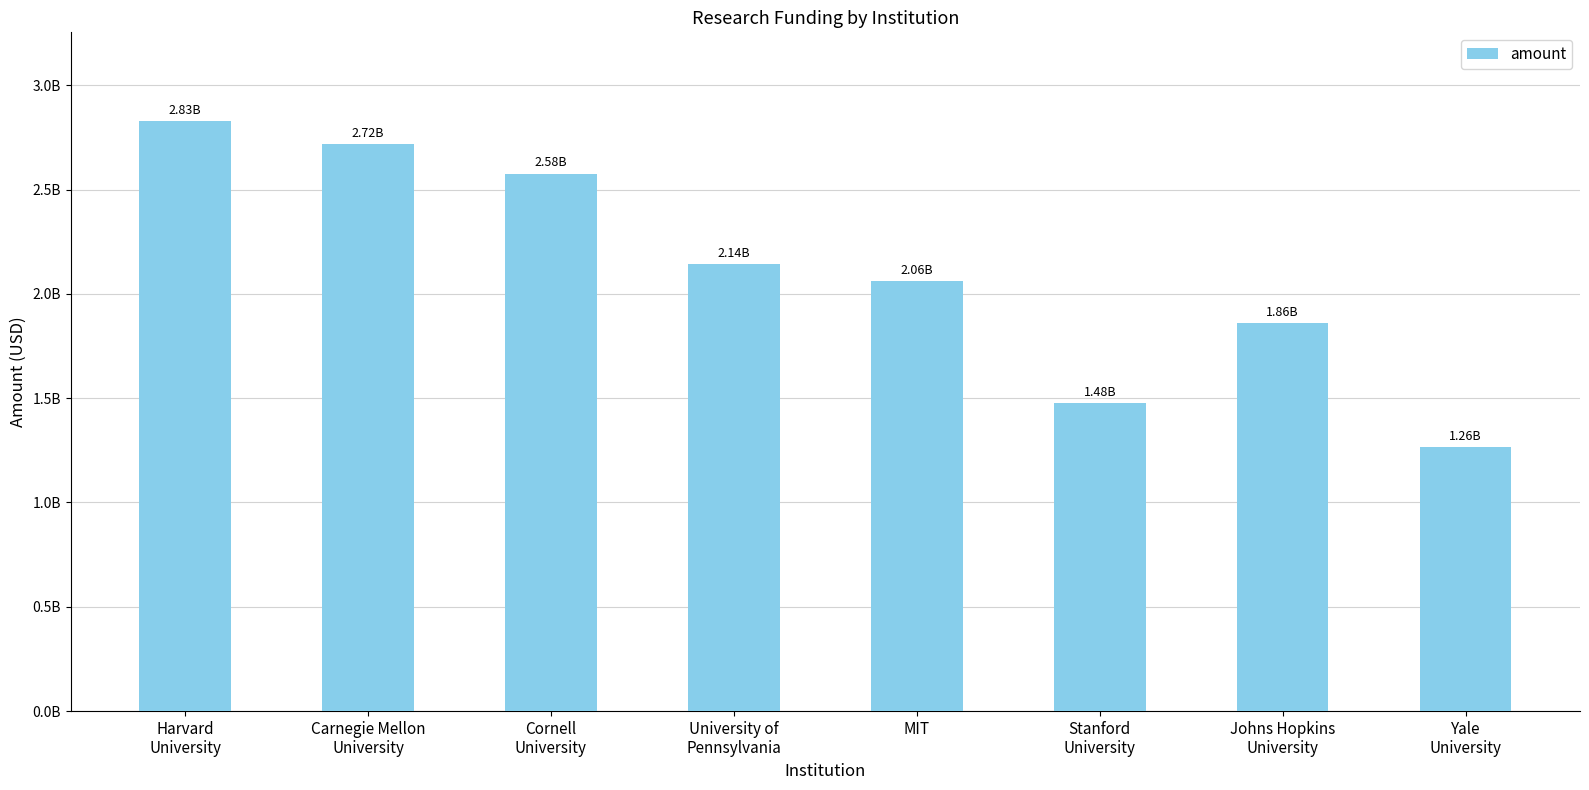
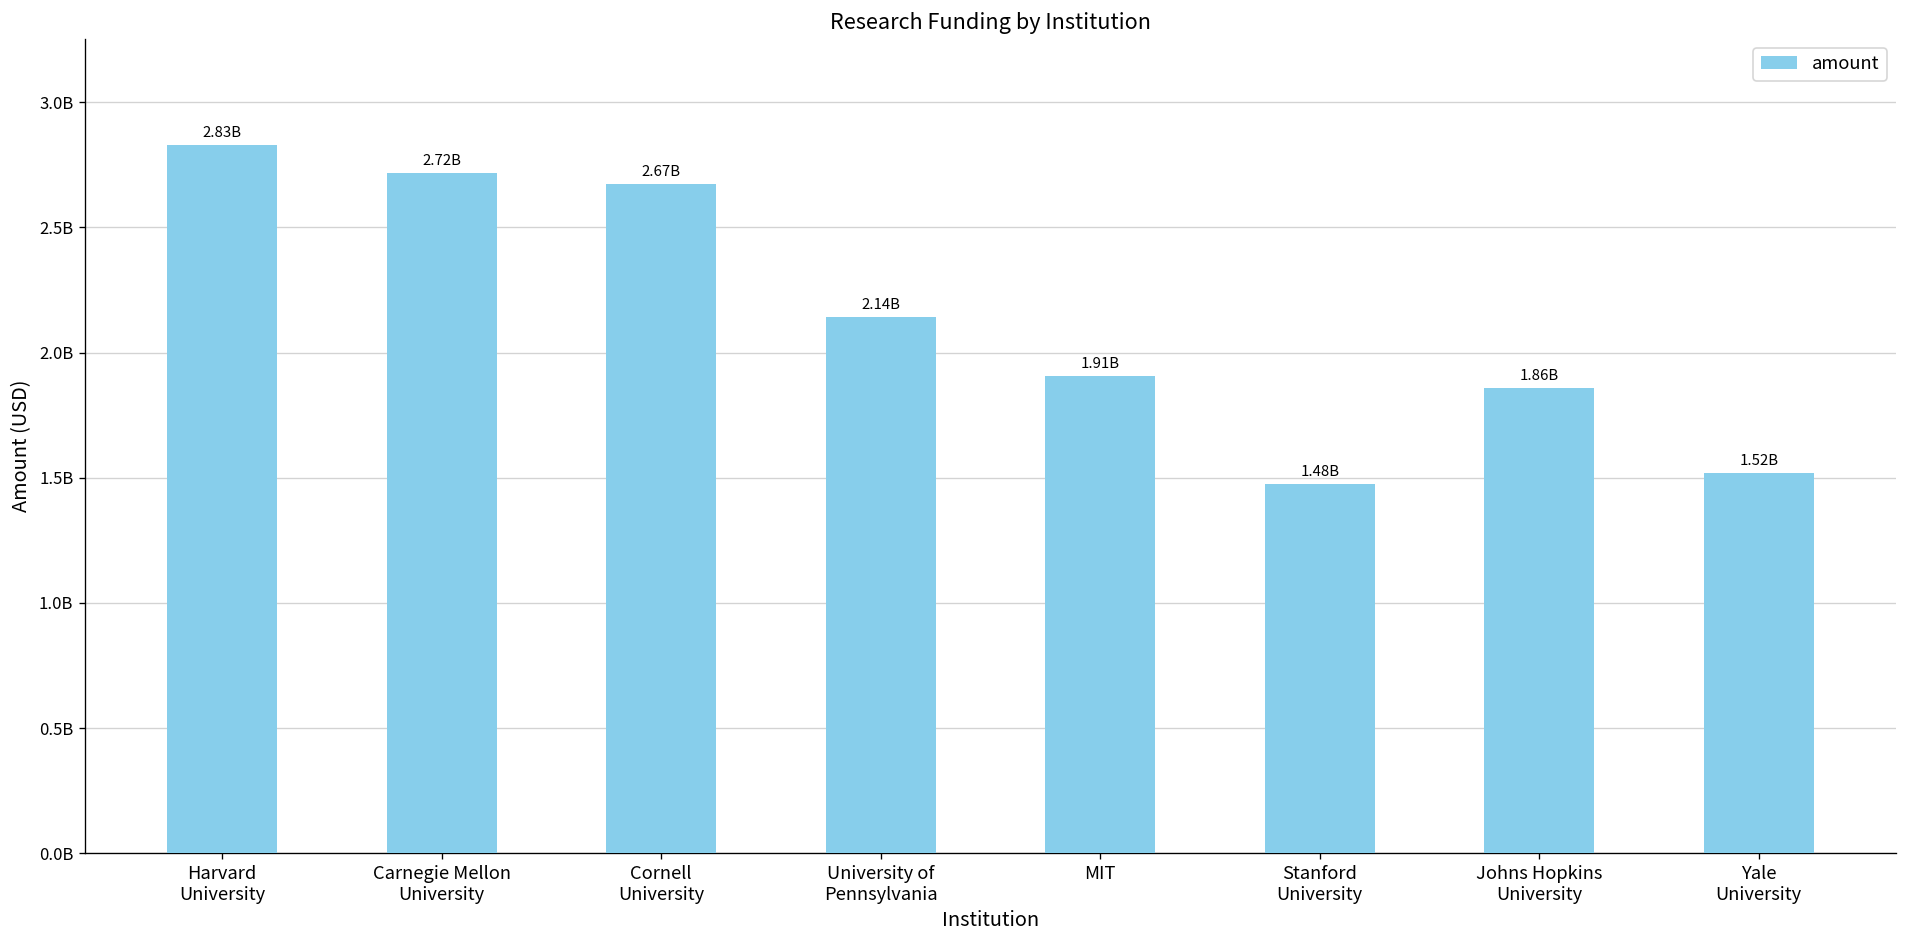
  {
    "Harvard University": "2.83B",
    "Carnegie Mellon University": "2.72B",
-   "Cornell University": "2.58B",
+   "Cornell University": "2.67B",
    "University of Pennsylvania": "2.14B",
-   "MIT": "2.06B",
+   "MIT": "1.91B",
    "Stanford University": "1.48B",
    "Johns Hopkins University": "1.86B",
-   "Yale University": "1.26B"
+   "Yale University": "1.52B"
  }
